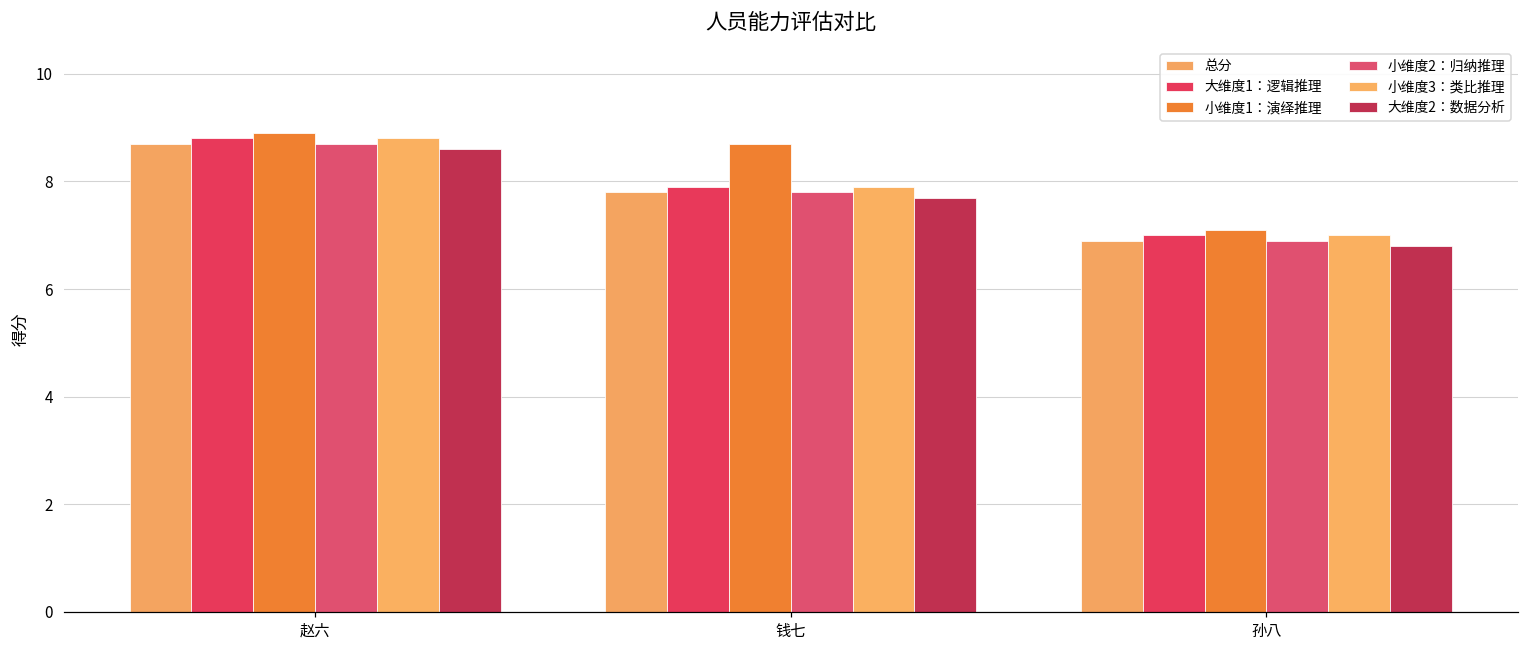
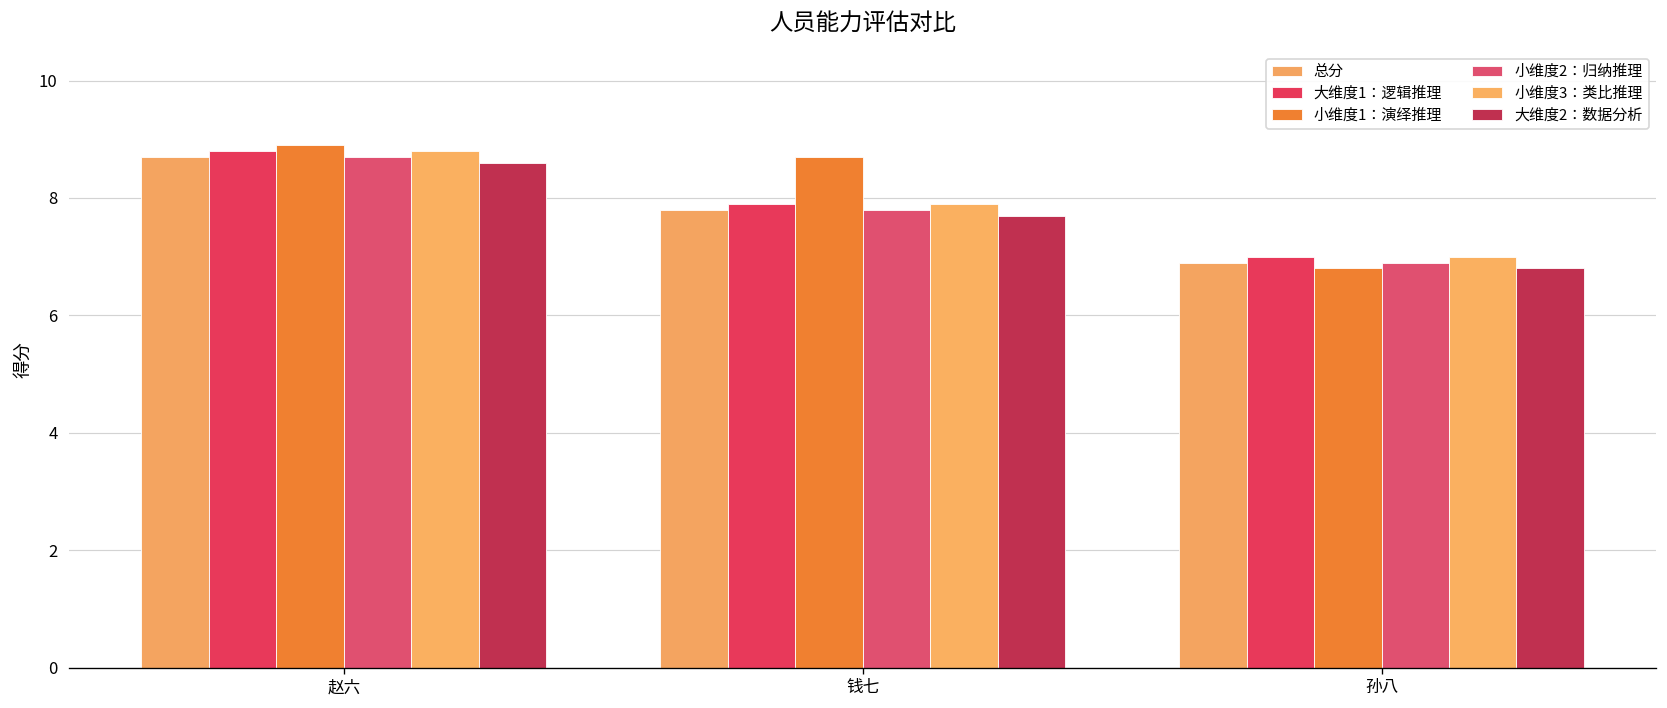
  {
    "小维度1：演绎推理": {
      "赵六": 8.9,
      "钱七": 8.7,
-     "孙八": 7.1
+     "孙八": 6.8
    }
  }
